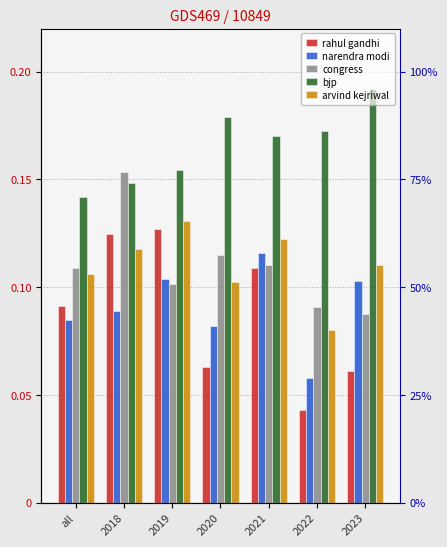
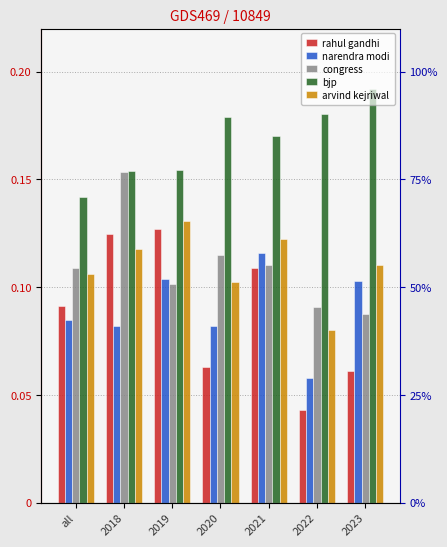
  {
    "rahul gandhi": {
      "all": 0.091,
      "2018": 0.125,
      "2019": 0.127,
      "2020": 0.063,
      "2021": 0.109,
      "2022": 0.043,
      "2023": 0.061
    },
    "narendra modi": {
      "all": 0.085,
-     "2018": 0.089,
+     "2018": 0.082,
      "2019": 0.104,
      "2020": 0.082,
      "2021": 0.116,
      "2022": 0.058,
      "2023": 0.103
    },
    "congress": {
      "all": 0.109,
      "2018": 0.153,
      "2019": 0.102,
      "2020": 0.115,
      "2021": 0.110,
      "2022": 0.091,
      "2023": 0.087
    },
    "bjp": {
      "all": 0.142,
-     "2018": 0.148,
+     "2018": 0.154,
      "2019": 0.154,
      "2020": 0.179,
      "2021": 0.170,
-     "2022": 0.172
+     "2022": 0.180
    },
    "arvind kejriwal": {
      "all": 0.106,
      "2018": 0.118,
      "2019": 0.131,
      "2020": 0.102,
      "2021": 0.123,
      "2022": 0.080,
      "2023": 0.110
    }
  }
